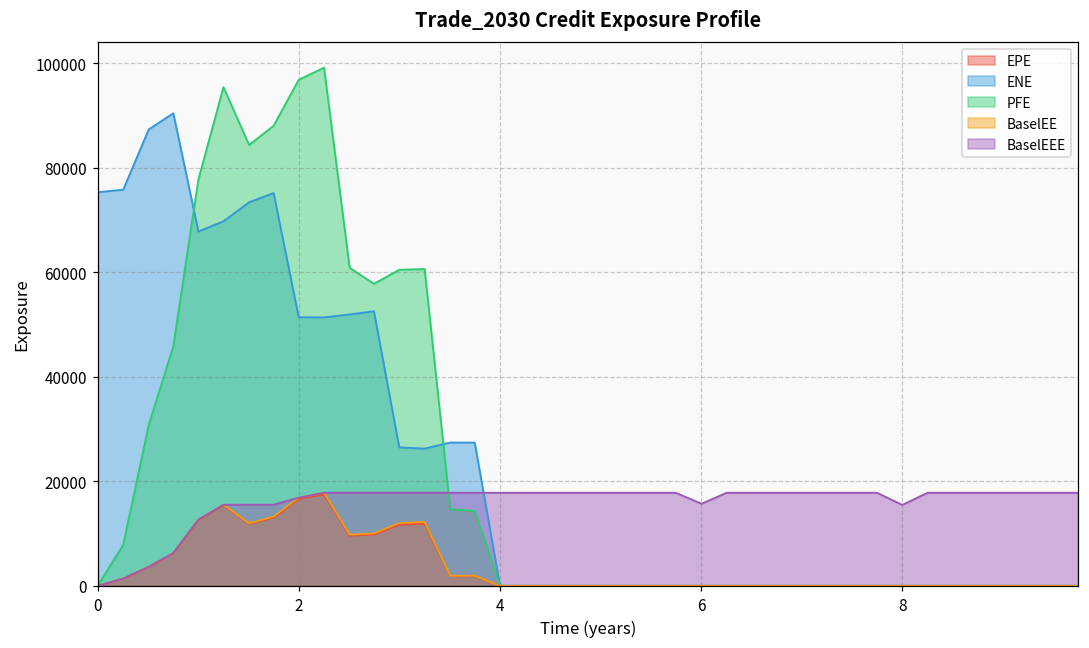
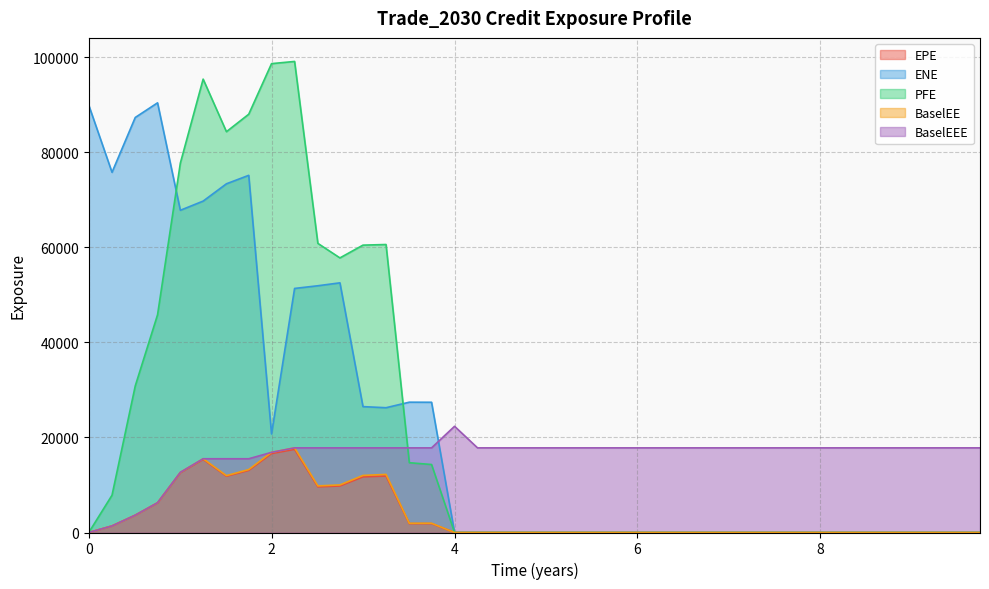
  {
    "ENE": {
-     "0": 75000,
-     "2": 51000
+     "0": 90000,
+     "2": 21000
    },
    "PFE": {
-     "2": 97000
+     "2": 99000
    },
    "BaselEEE": {
-     "4": 18000,
-     "6": 16000,
-     "8": 15000
+     "4": 22000,
+     "6": 18000,
+     "8": 18000
    }
  }
